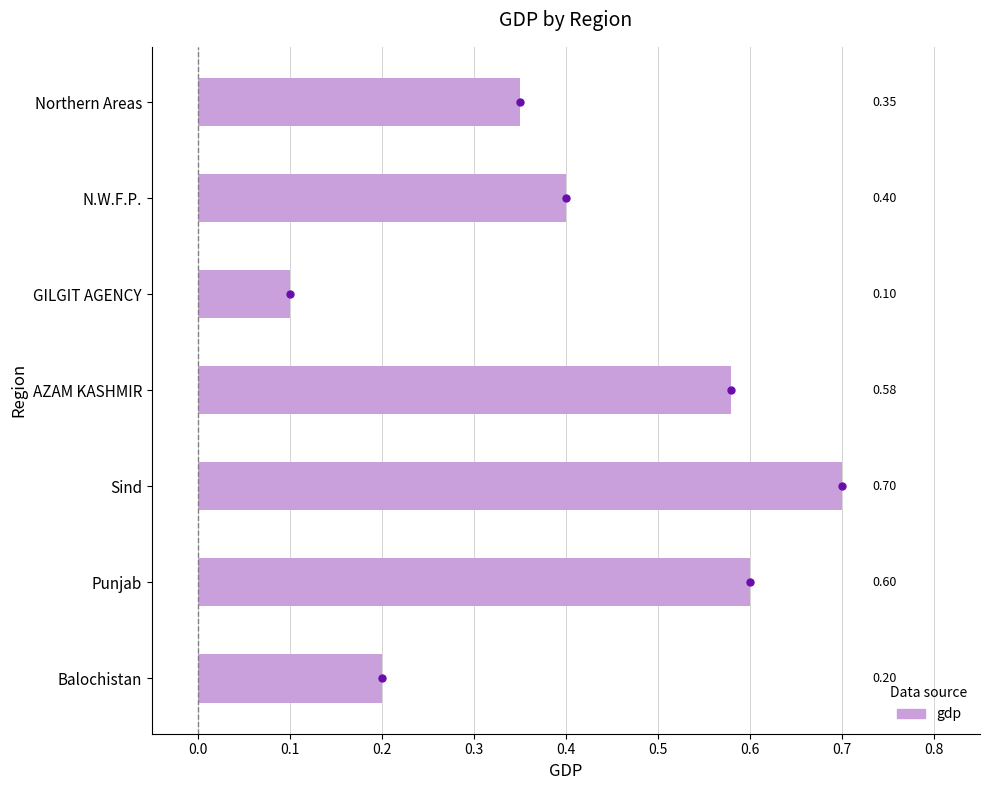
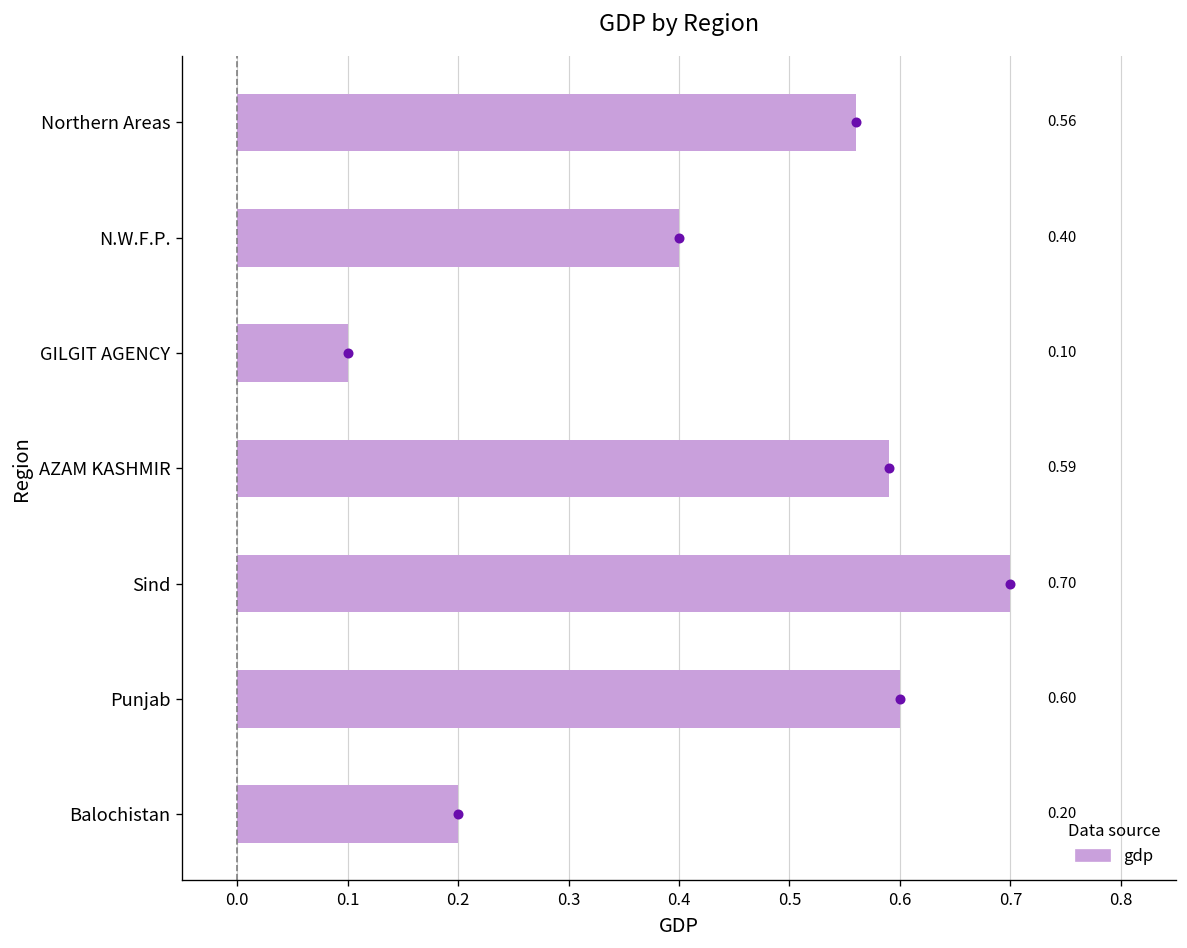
  {
    "gdp": {
-     "Northern Areas": 0.35,
-     "AZAM KASHMIR": 0.58
+     "Northern Areas": 0.56,
+     "AZAM KASHMIR": 0.59
    }
  }
